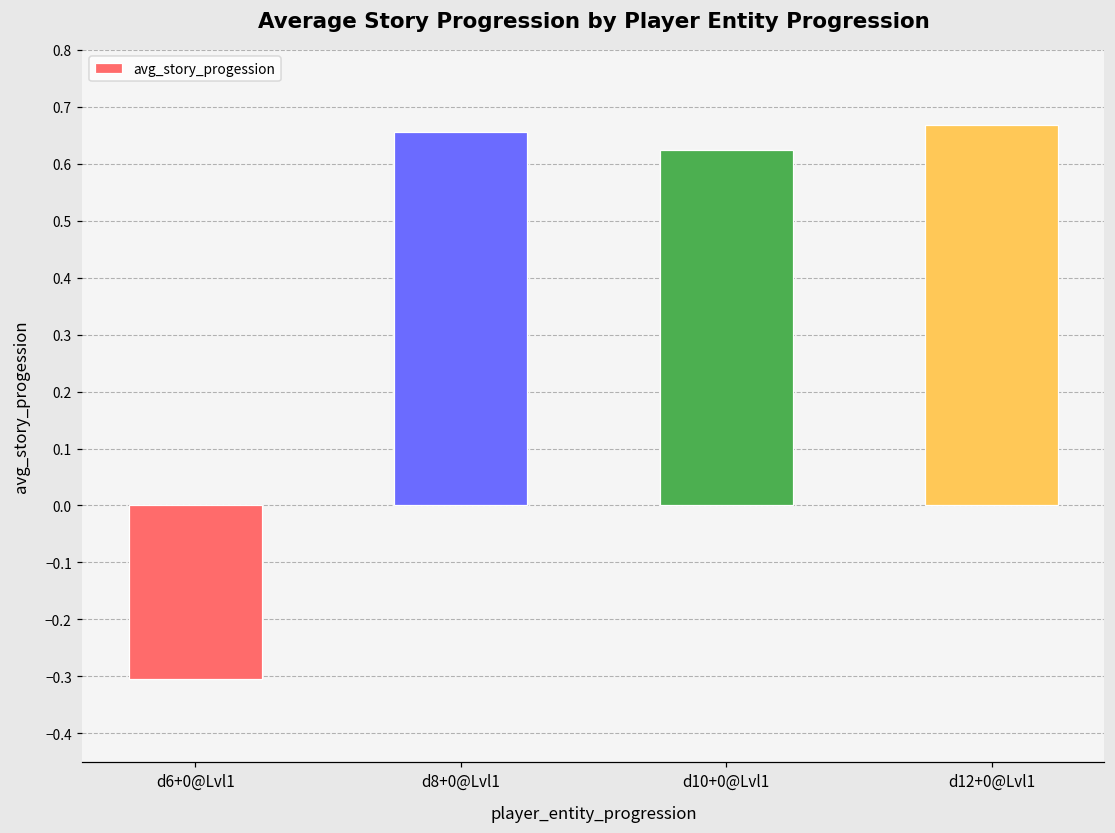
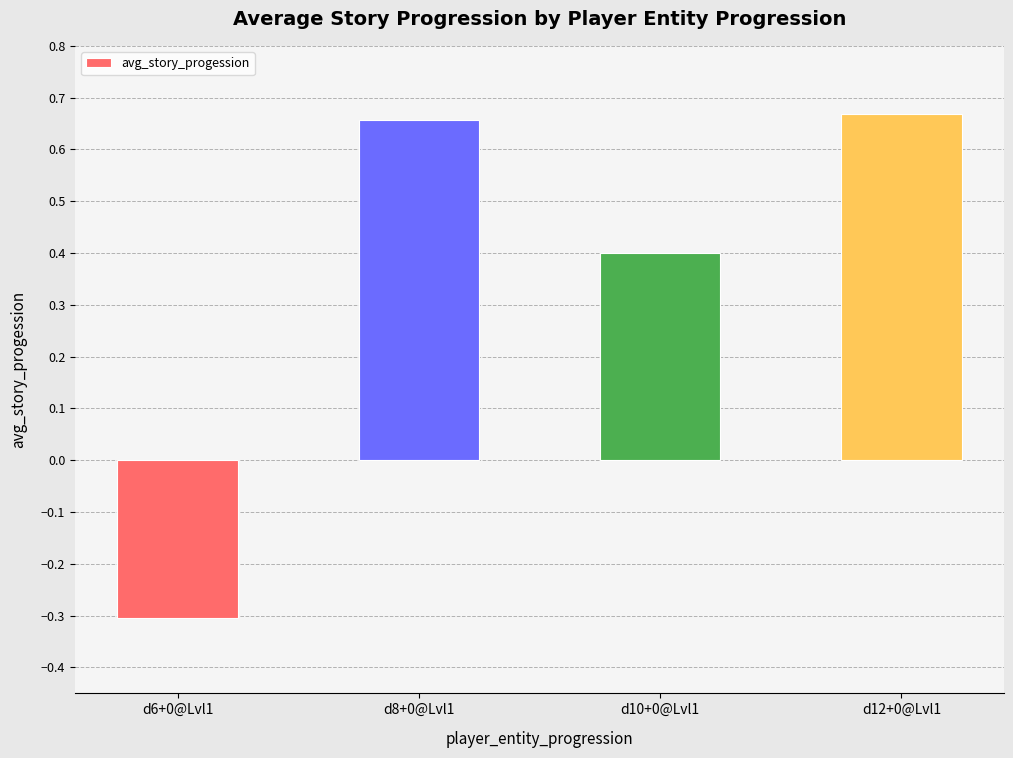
  {
    "d6+0@Lvl1": -0.30,
    "d8+0@Lvl1": 0.66,
-   "d10+0@Lvl1": 0.62,
+   "d10+0@Lvl1": 0.40,
    "d12+0@Lvl1": 0.67
  }
